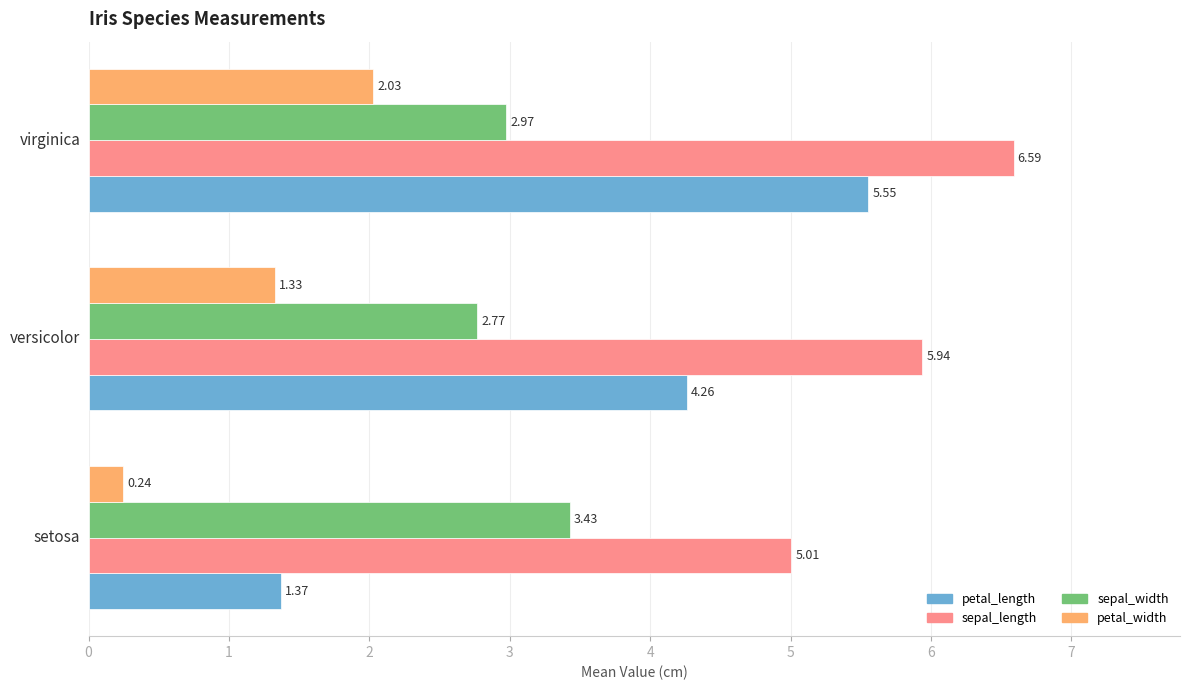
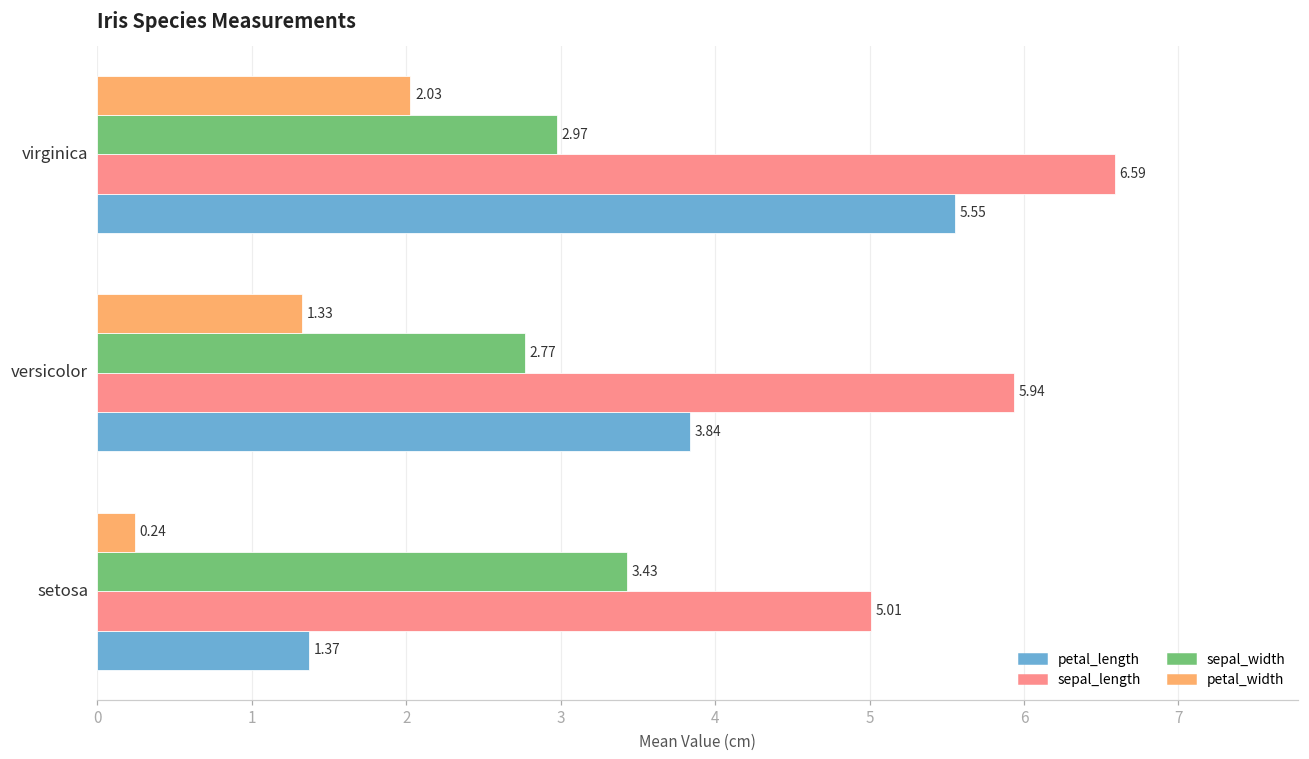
  {
    "petal_length": {
      "virginica": 5.55,
-     "versicolor": 4.26,
+     "versicolor": 3.84,
      "setosa": 1.37
    },
    "sepal_width": {
      "virginica": 2.97,
      "versicolor": 2.77,
      "setosa": 3.43
    }
  }
